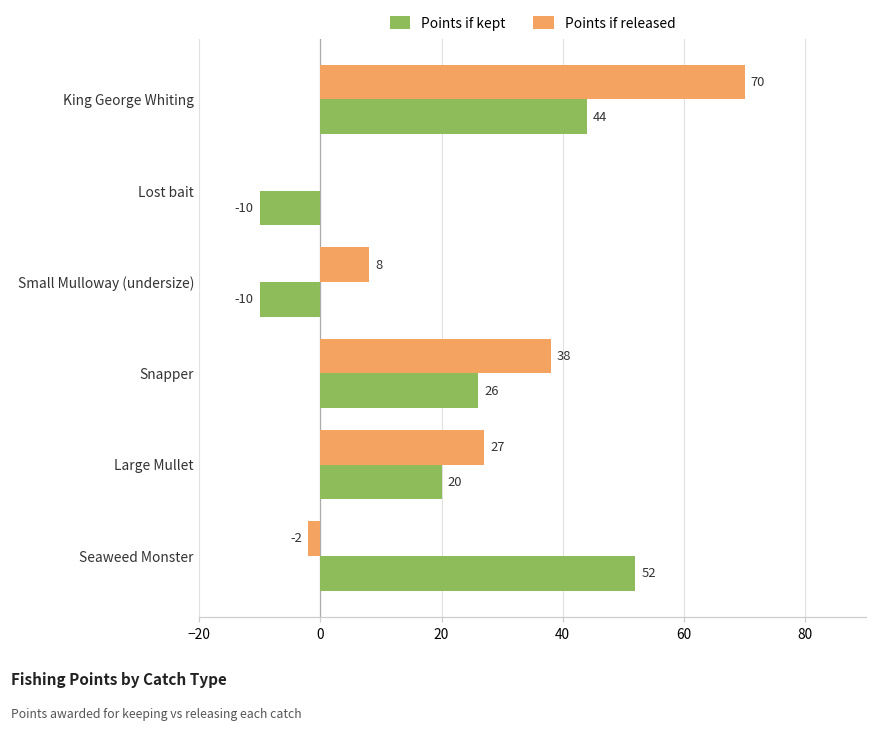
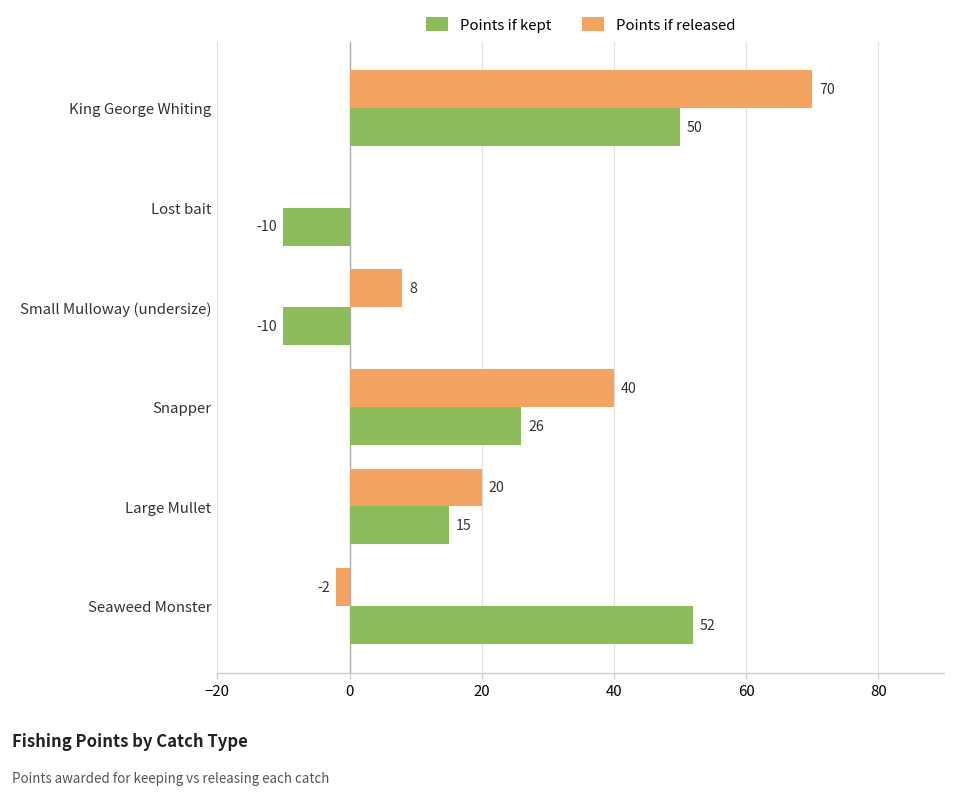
  {
    "Points if kept": {
-     "King George Whiting": 44,
+     "King George Whiting": 50,
      "Lost bait": -10,
      "Small Mulloway (undersize)": -10,
      "Snapper": 26,
-     "Large Mullet": 20,
+     "Large Mullet": 15,
      "Seaweed Monster": 52
    },
    "Points if released": {
      "King George Whiting": 70,
      "Small Mulloway (undersize)": 8,
-     "Snapper": 38,
-     "Large Mullet": 27,
+     "Snapper": 40,
+     "Large Mullet": 20,
      "Seaweed Monster": -2
    }
  }
